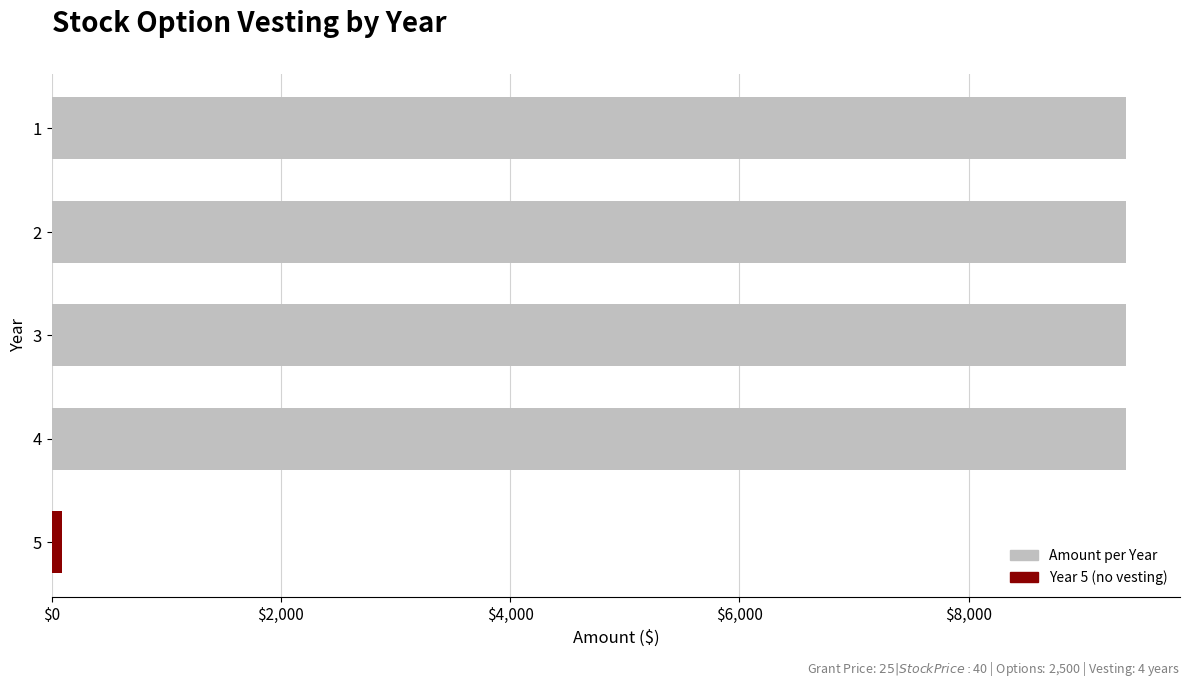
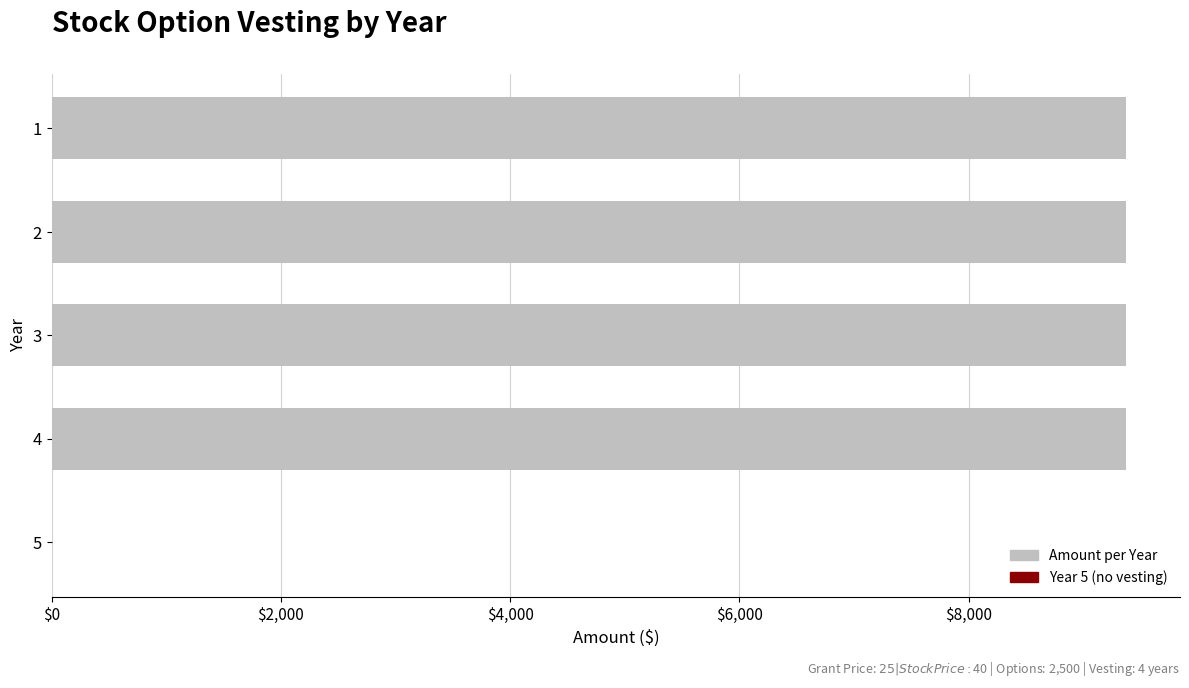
  {
    "1": "$9,380",
    "2": "$9,380",
    "3": "$9,380",
    "4": "$9,380",
-   "5": "$90"
+   "5": "$0"
  }
